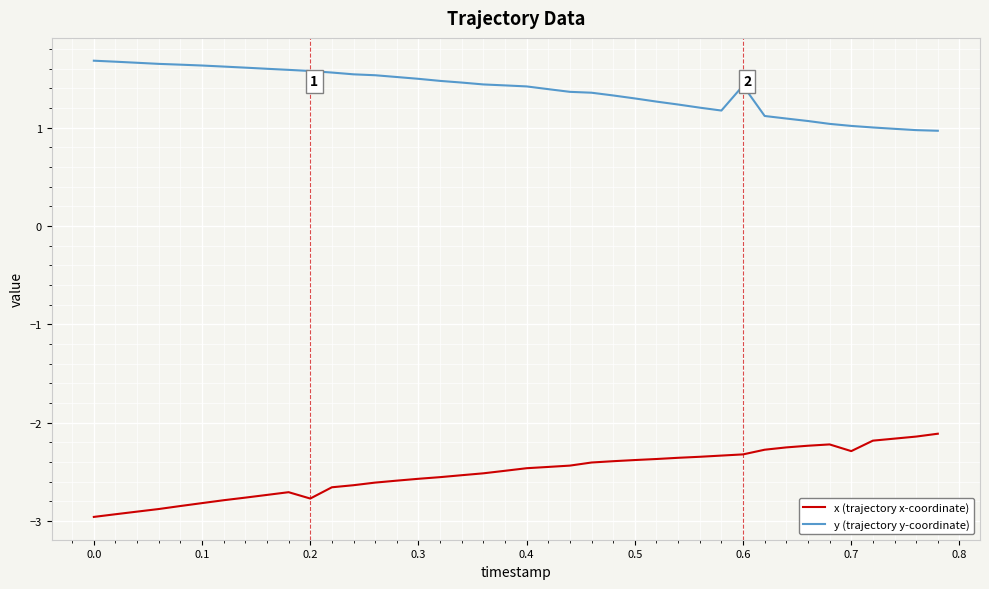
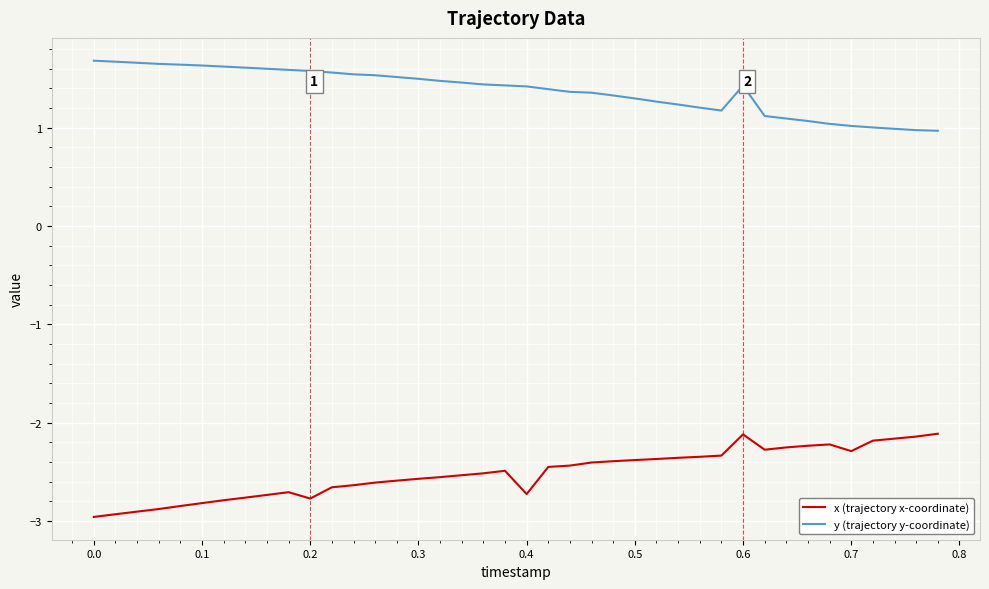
  {
    "x (trajectory x-coordinate)": {
      "0.0": -3.0,
      "0.1": -2.8,
      "0.2": -2.8,
      "0.3": -2.6,
-     "0.4": -2.5,
+     "0.4": -2.7,
      "0.5": -2.4,
-     "0.6": -2.3,
+     "0.6": -2.1,
      "0.7": -2.3
    },
    "y (trajectory y-coordinate)": {
      "0.0": 1.7,
      "0.1": 1.6,
      "0.3": 1.5,
      "0.4": 1.4,
      "0.5": 1.3,
      "0.7": 1.0
    }
  }
